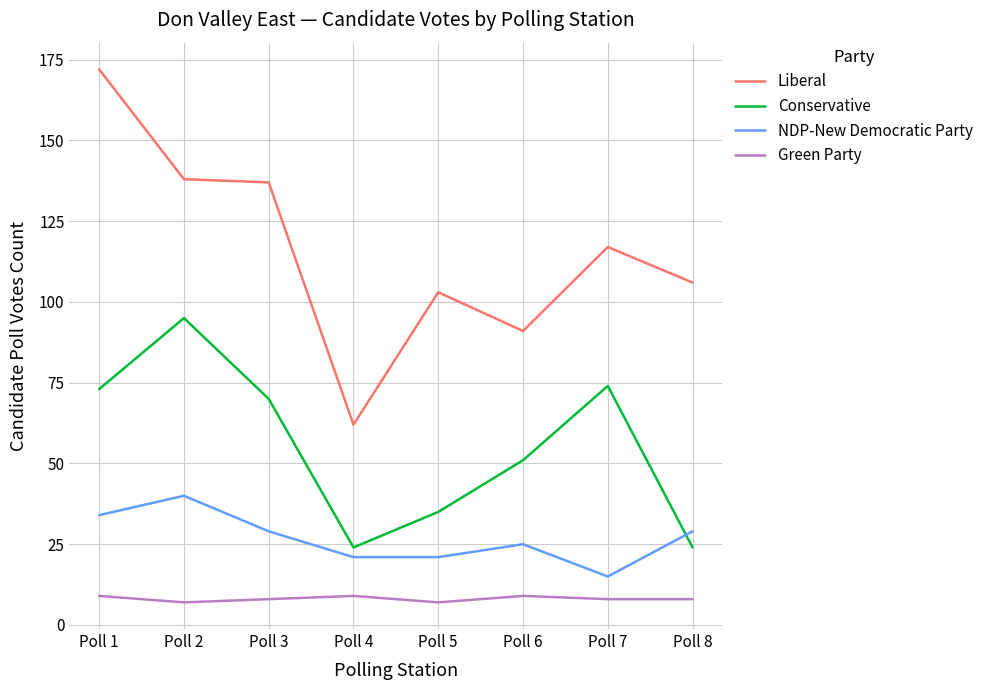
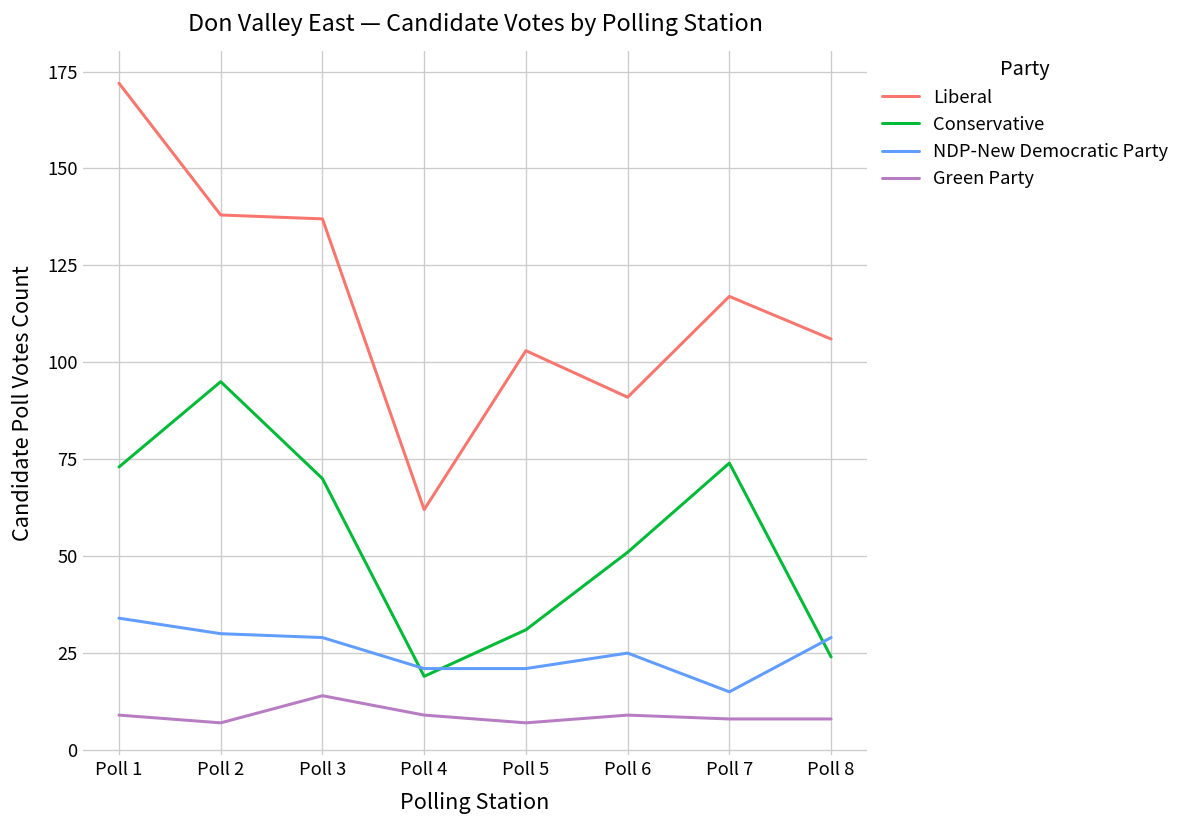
  {
    "Liberal": {
      "Poll 1": 172,
      "Poll 2": 138,
      "Poll 3": 137,
      "Poll 4": 62,
      "Poll 5": 103,
      "Poll 6": 91,
      "Poll 7": 117,
      "Poll 8": 106
    },
    "Conservative": {
      "Poll 1": 73,
      "Poll 2": 95,
      "Poll 3": 70,
-     "Poll 4": 24,
-     "Poll 5": 35,
+     "Poll 4": 19,
+     "Poll 5": 31,
      "Poll 6": 51,
      "Poll 7": 74,
      "Poll 8": 24
    },
    "NDP-New Democratic Party": {
      "Poll 1": 34,
-     "Poll 2": 40,
+     "Poll 2": 30,
      "Poll 3": 29,
      "Poll 4": 21,
      "Poll 5": 21,
      "Poll 6": 25,
      "Poll 7": 15,
      "Poll 8": 29
    },
    "Green Party": {
      "Poll 1": 9,
      "Poll 2": 7,
-     "Poll 3": 8,
+     "Poll 3": 14,
      "Poll 4": 9,
      "Poll 5": 7,
      "Poll 6": 9,
      "Poll 7": 8,
      "Poll 8": 8
    }
  }
